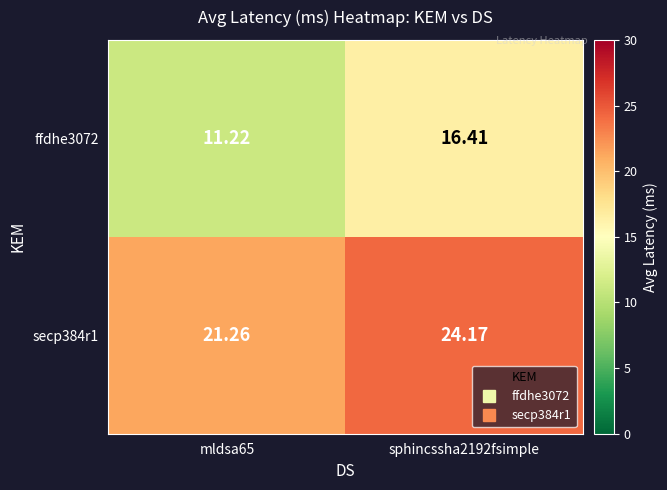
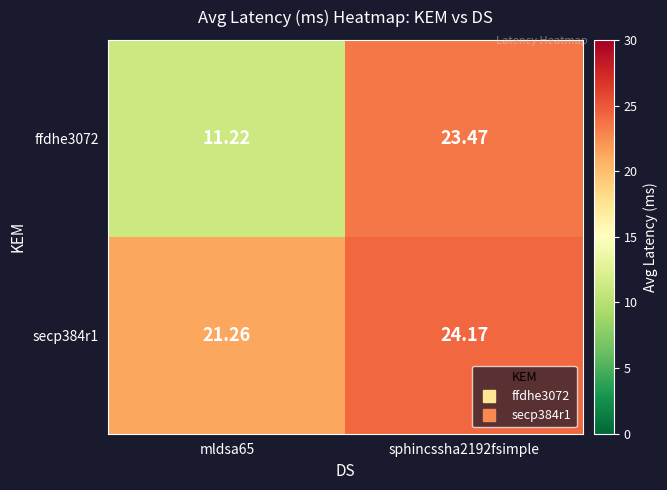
  {
    "ffdhe3072": {
      "mldsa65": 11.22,
-     "sphincssha2192fsimple": 16.41
+     "sphincssha2192fsimple": 23.47
    },
    "secp384r1": {
      "mldsa65": 21.26,
      "sphincssha2192fsimple": 24.17
    }
  }
